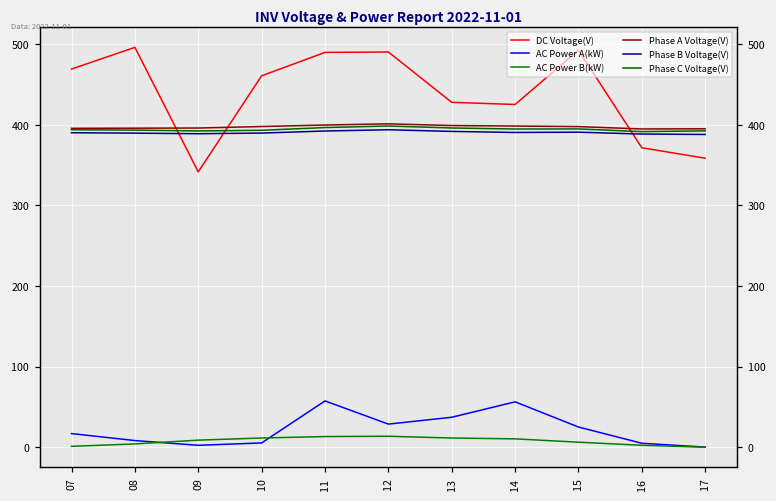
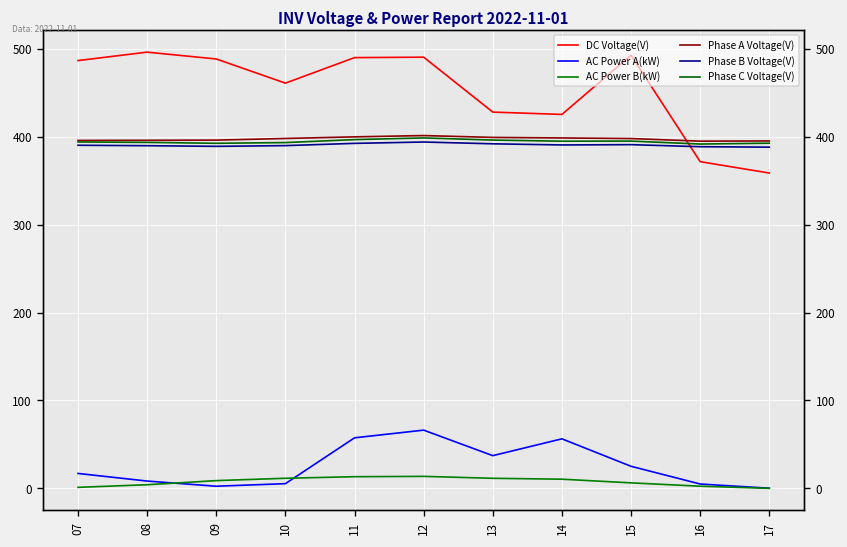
  {
    "DC Voltage(V)": {
-     "07": 470,
+     "07": 490,
      "08": 500,
-     "09": 340,
+     "09": 490,
      "10": 460,
      "11": 490,
      "12": 490,
      "13": 430,
      "14": 430,
      "16": 370,
      "17": 360
    },
    "AC Power A(kW)": {
      "07": 20,
      "08": 10,
      "09": 0,
      "10": 10,
      "11": 60,
-     "12": 30,
+     "12": 70,
      "13": 40,
      "14": 60,
      "15": 30
    },
    "Phase A Voltage(V)": {
      "09": 400,
      "10": 400,
      "14": 400
    },
    "Phase B Voltage(V)": {
      "07": 390,
      "08": 390,
      "11": 390,
      "12": 390,
      "13": 390,
      "14": 390,
      "15": 390,
      "17": 390
    }
  }
